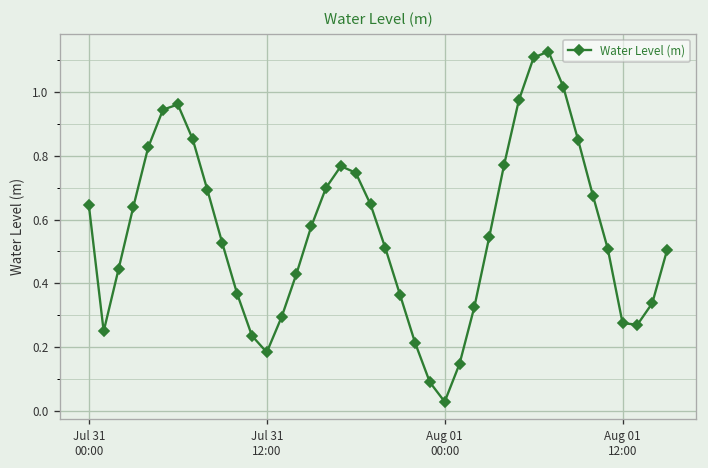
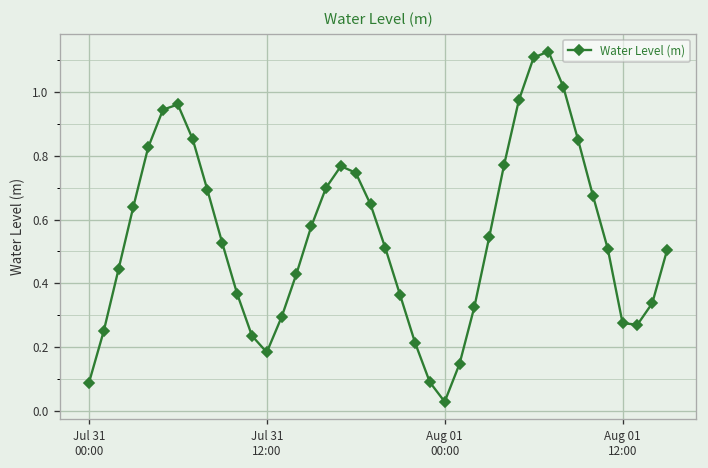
  {
-   "Jul 31 00:00": 0.64,
+   "Jul 31 00:00": 0.09,
    "Jul 31 12:00": 0.18,
    "Aug 01 00:00": 0.03,
    "Aug 01 12:00": 0.27
  }
